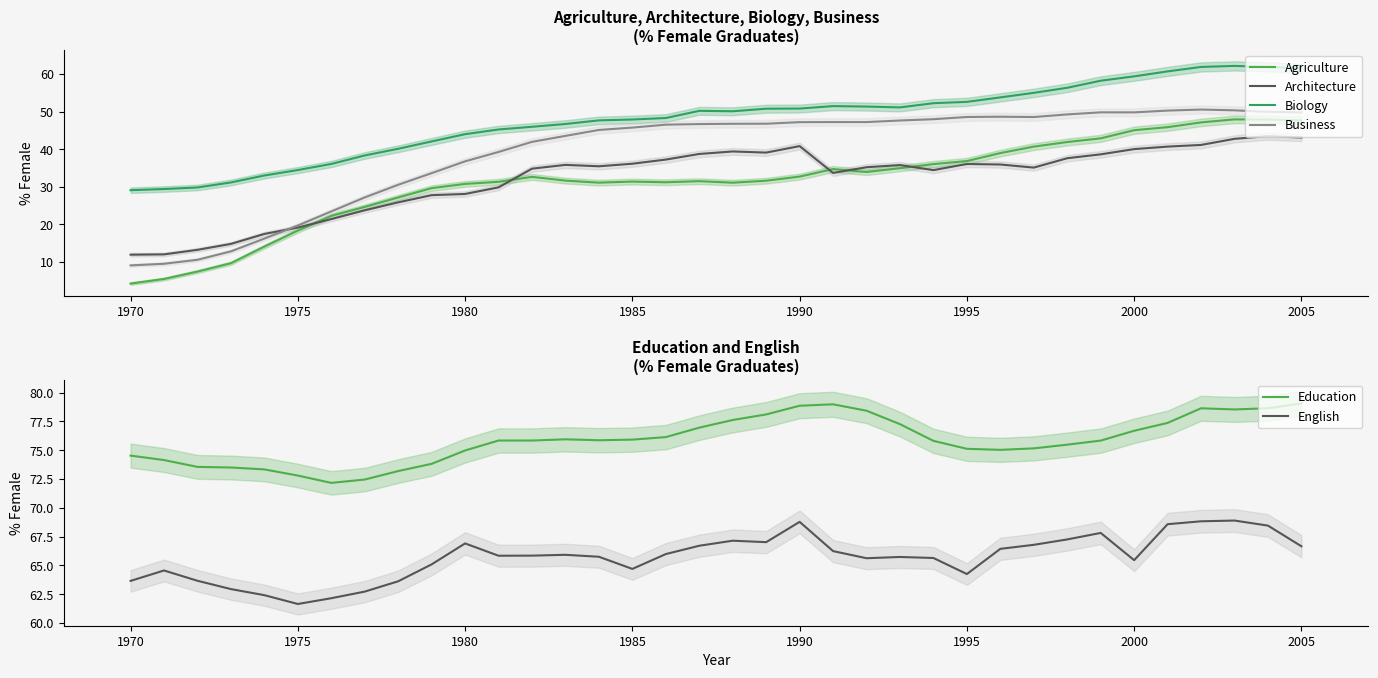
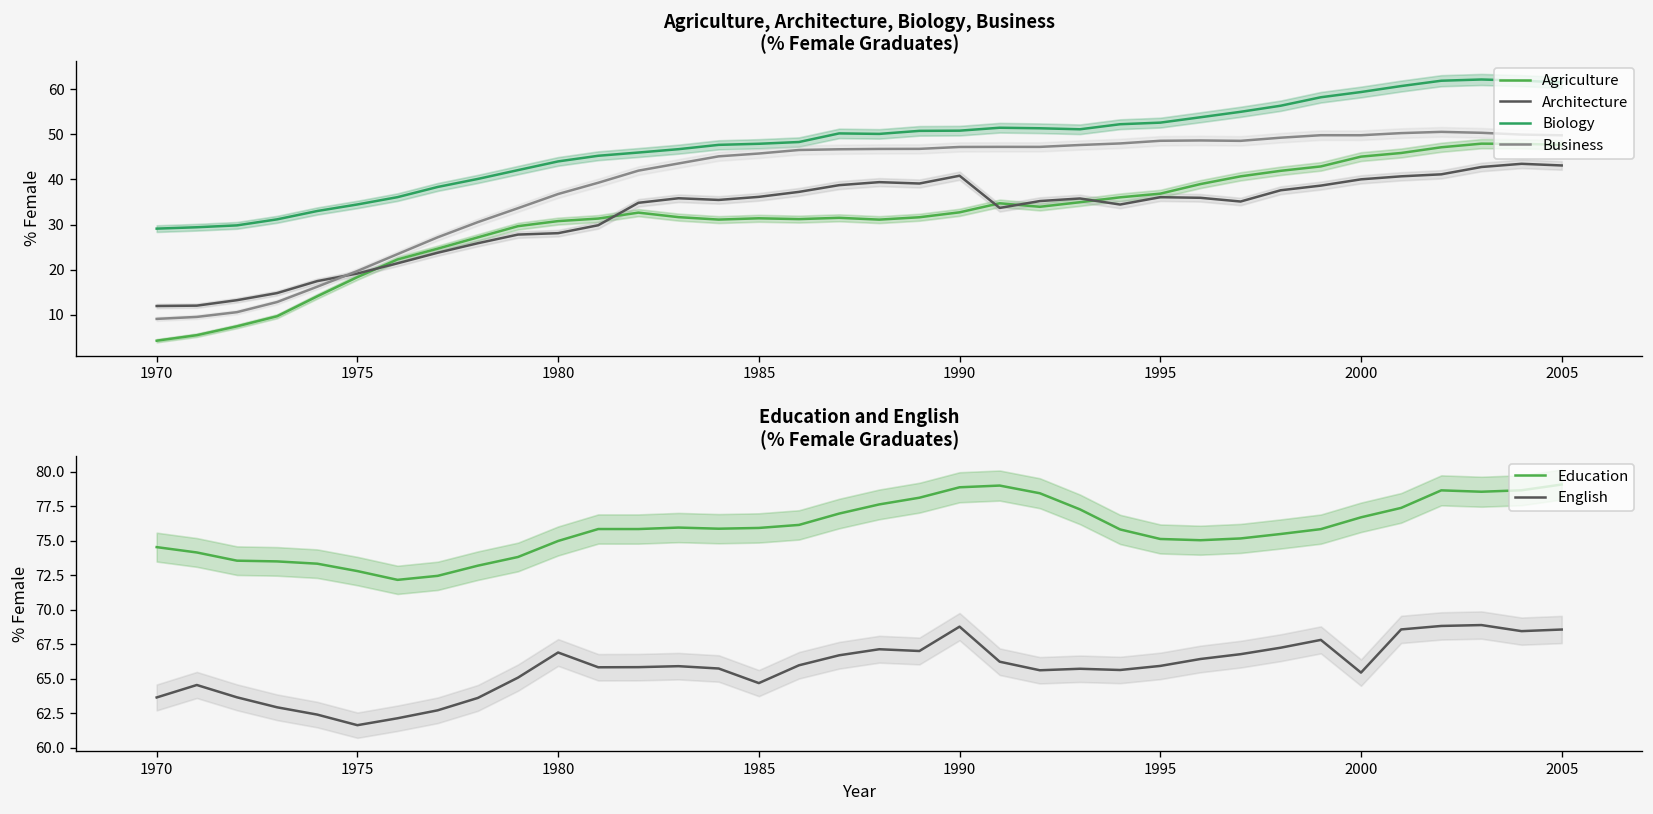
  {
    "Agriculture, Architecture, Biology, Business (% Female Graduates)": {
      "Architecture": {
        "1980": 28,
        "1985": 36,
        "1990": 41,
        "1995": 36,
        "2000": 40,
        "2005": 43
      }
    },
    "Education and English (% Female Graduates)": {
      "English": {
        "1970": 63.7,
        "1975": 61.6,
        "1980": 66.9,
        "1985": 64.7,
        "1990": 68.8,
-       "1995": 64.2,
+       "1995": 65.9,
        "2000": 65.5,
-       "2005": 66.7
+       "2005": 68.6
      }
    }
  }
